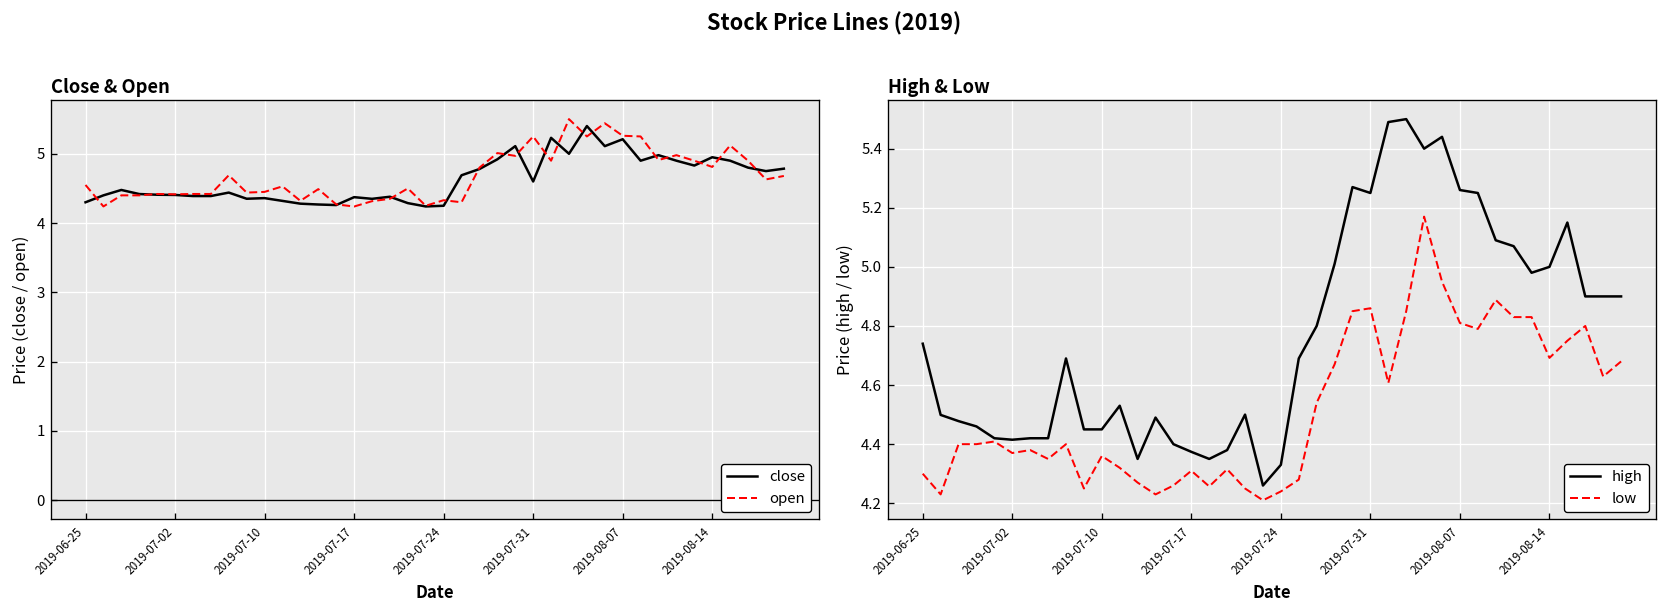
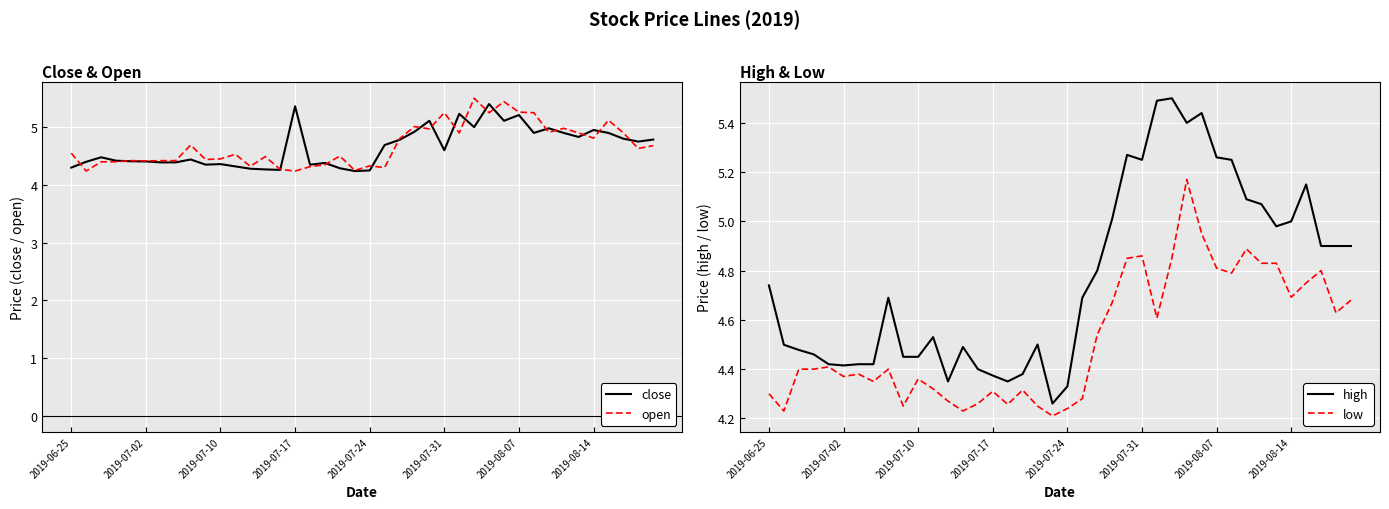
  {
    "Close & Open": {
      "close": {
        "2019-06-25": 4.3,
        "2019-07-10": 4.4,
-       "2019-07-17": 4.4,
+       "2019-07-17": 5.4,
        "2019-07-24": 4.3,
        "2019-07-31": 4.6,
        "2019-08-07": 5.2,
        "2019-08-14": 5.0
      },
      "open": {
        "2019-06-25": 4.6,
        "2019-07-10": 4.5,
        "2019-07-17": 4.2,
        "2019-07-24": 4.3,
        "2019-07-31": 5.3,
        "2019-08-07": 5.3,
        "2019-08-14": 4.8
      }
    },
    "High & Low": {
      "high": {
        "2019-06-25": 4.74,
        "2019-07-02": 4.42,
        "2019-07-10": 4.45,
        "2019-07-17": 4.37,
        "2019-07-24": 4.33,
        "2019-07-31": 5.25,
        "2019-08-07": 5.26,
        "2019-08-14": 5.00
      },
      "low": {
        "2019-06-25": 4.30,
        "2019-07-02": 4.37,
        "2019-07-10": 4.36,
        "2019-07-17": 4.31,
        "2019-07-24": 4.24,
        "2019-07-31": 4.86,
        "2019-08-07": 4.81,
        "2019-08-14": 4.69
      }
    }
  }
